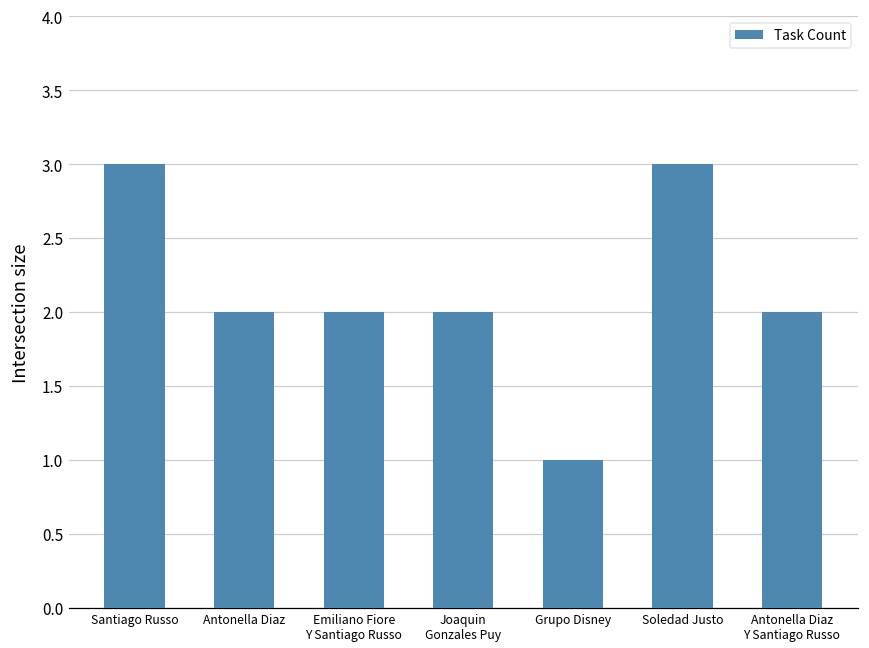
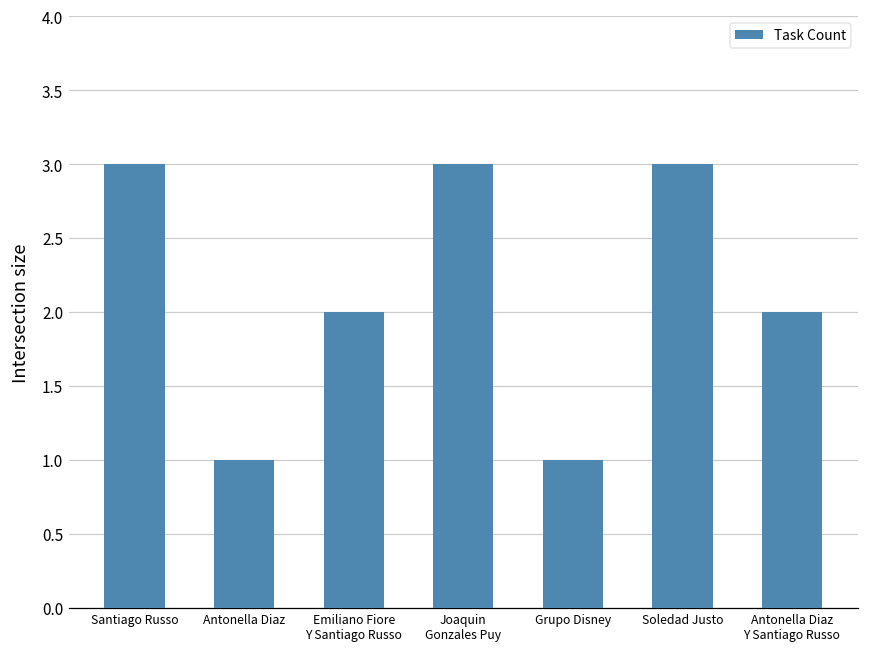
  {
    "Santiago Russo": 3,
-   "Antonella Diaz": 2,
+   "Antonella Diaz": 1,
    "Emiliano Fiore Y Santiago Russo": 2,
-   "Joaquin Gonzales Puy": 2,
+   "Joaquin Gonzales Puy": 3,
    "Grupo Disney": 1,
    "Soledad Justo": 3,
    "Antonella Diaz Y Santiago Russo": 2
  }
